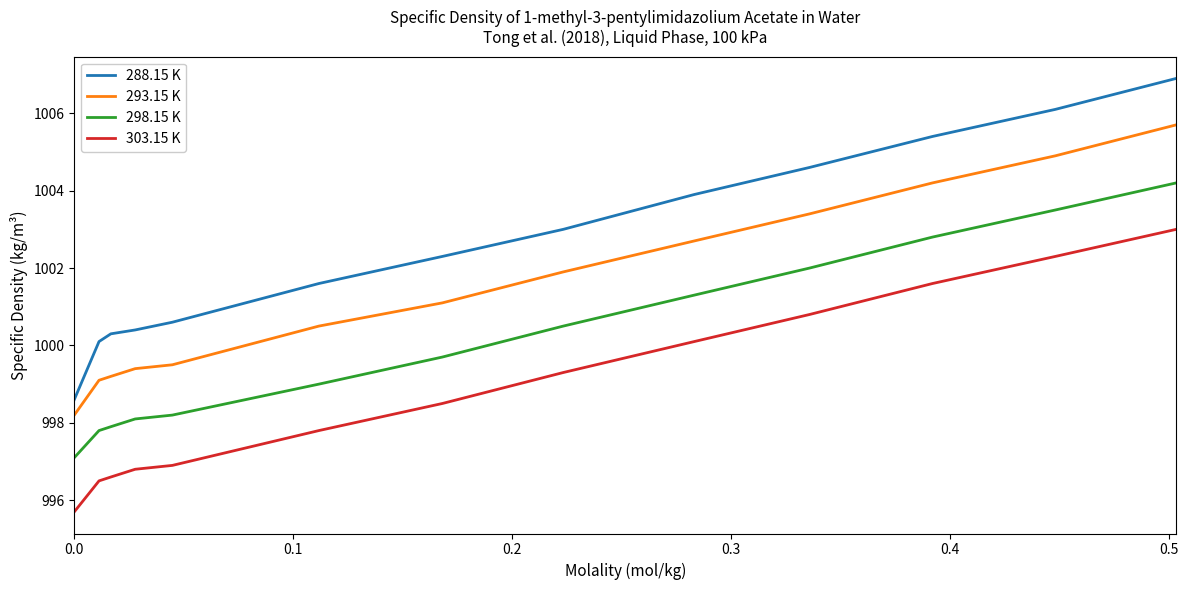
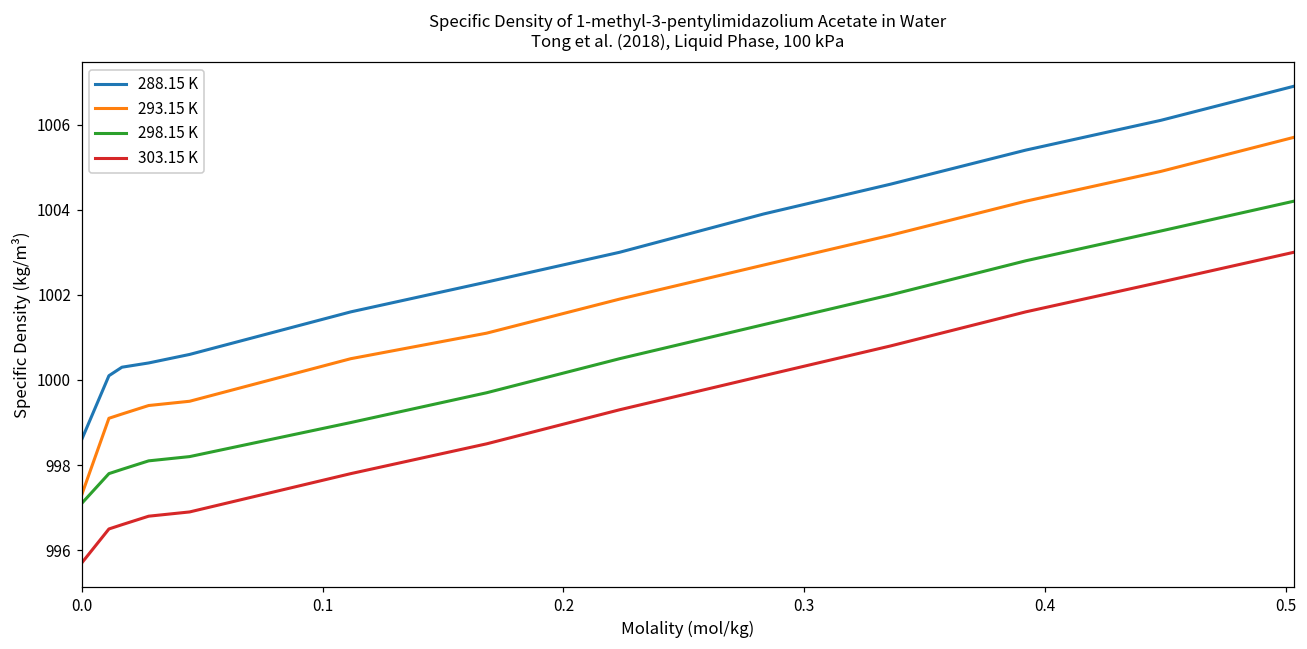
  {
    "288.15 K": {
      "0.0": 998.6
    },
    "293.15 K": {
-     "0.0": 998.2
+     "0.0": 997.3
    },
    "298.15 K": {
      "0.0": 997.1
    },
    "303.15 K": {
      "0.0": 995.7
    }
  }
